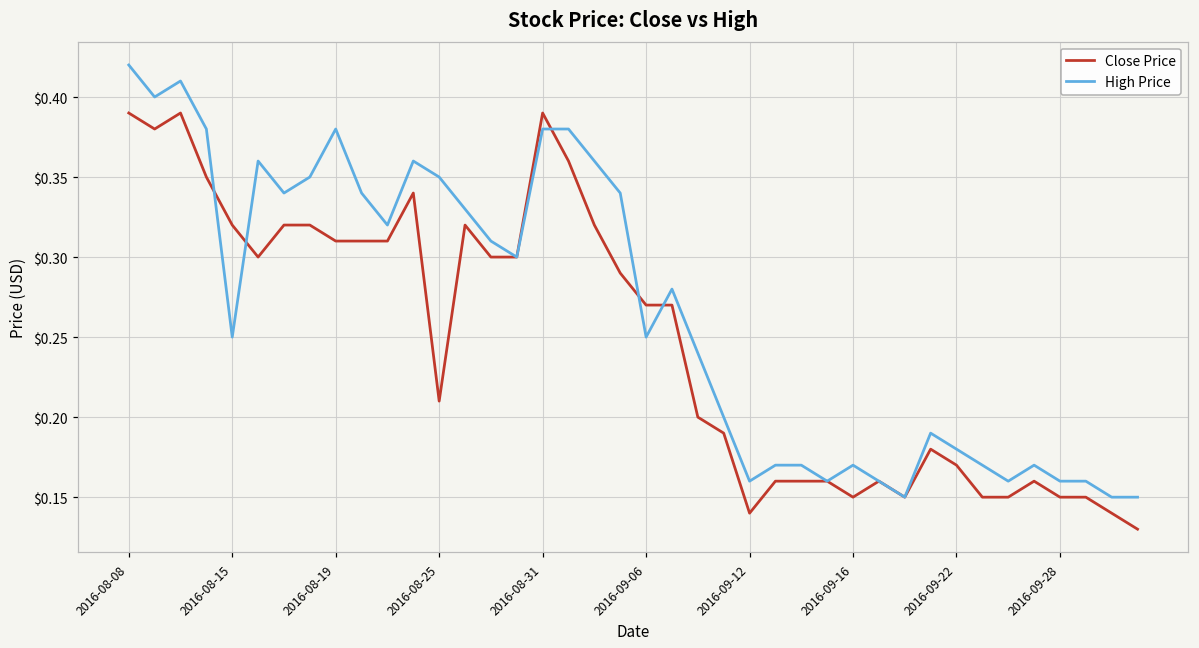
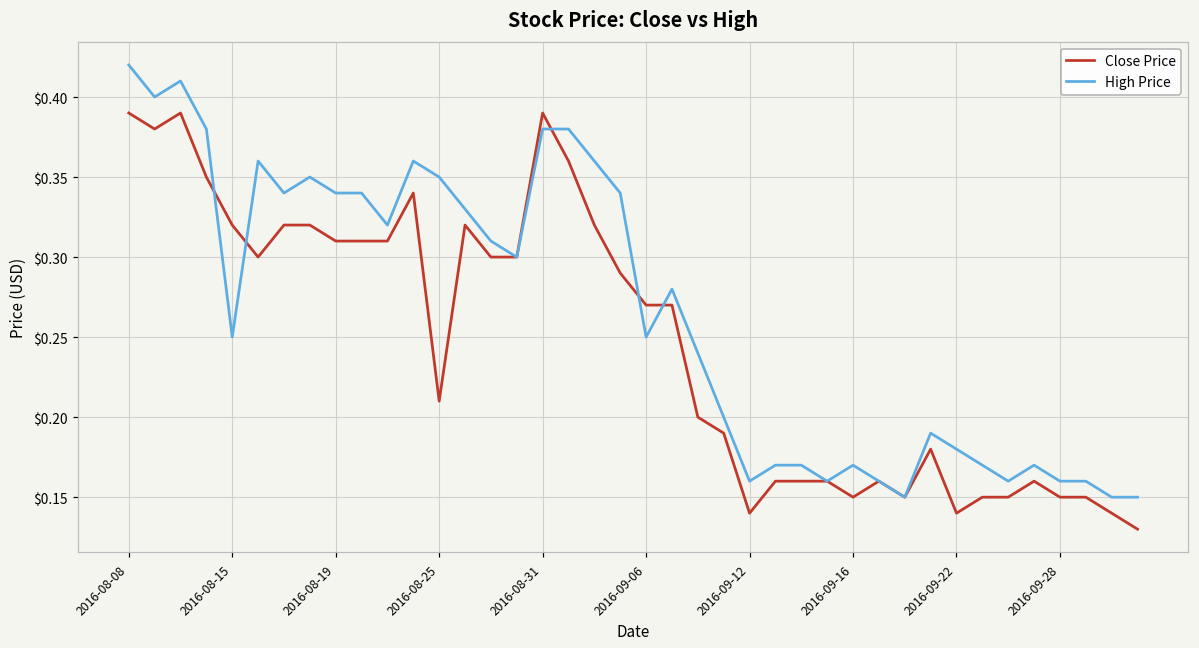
  {
    "Close Price": {
      "2016-08-08": "$0.39",
      "2016-08-15": "$0.32",
      "2016-08-19": "$0.31",
      "2016-08-25": "$0.21",
      "2016-08-31": "$0.39",
      "2016-09-06": "$0.27",
      "2016-09-12": "$0.14",
      "2016-09-16": "$0.15",
-     "2016-09-22": "$0.17",
+     "2016-09-22": "$0.14",
      "2016-09-28": "$0.15"
    },
    "High Price": {
      "2016-08-08": "$0.42",
      "2016-08-15": "$0.25",
-     "2016-08-19": "$0.38",
+     "2016-08-19": "$0.34",
      "2016-08-25": "$0.35",
      "2016-08-31": "$0.38",
      "2016-09-06": "$0.25",
      "2016-09-12": "$0.16",
      "2016-09-16": "$0.17",
      "2016-09-22": "$0.18",
      "2016-09-28": "$0.16"
    }
  }
